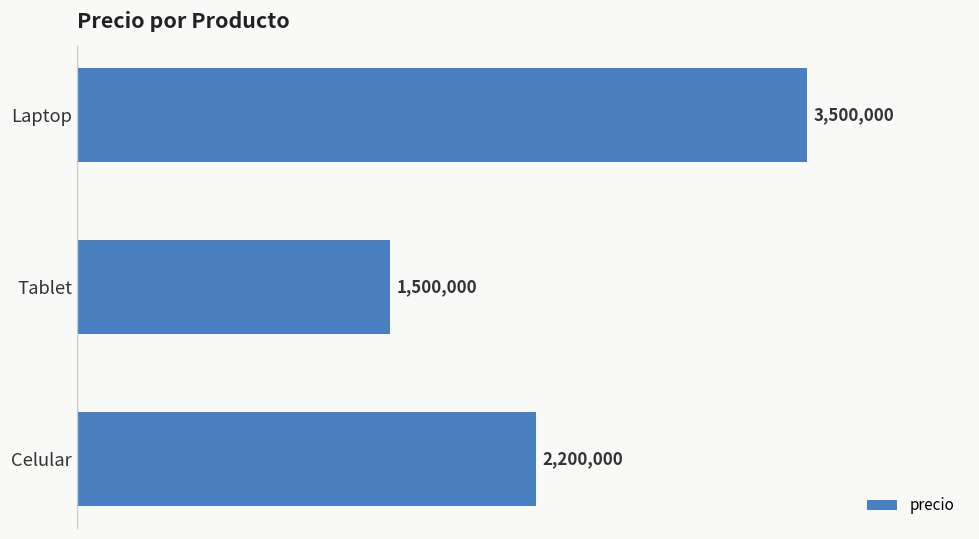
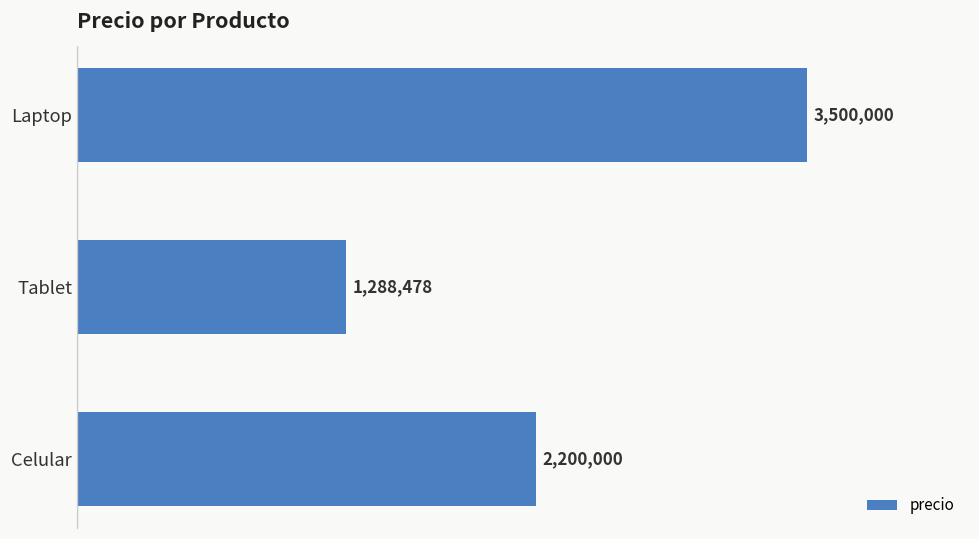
  {
    "Laptop": "3,500,000",
-   "Tablet": "1,500,000",
+   "Tablet": "1,288,478",
    "Celular": "2,200,000"
  }
